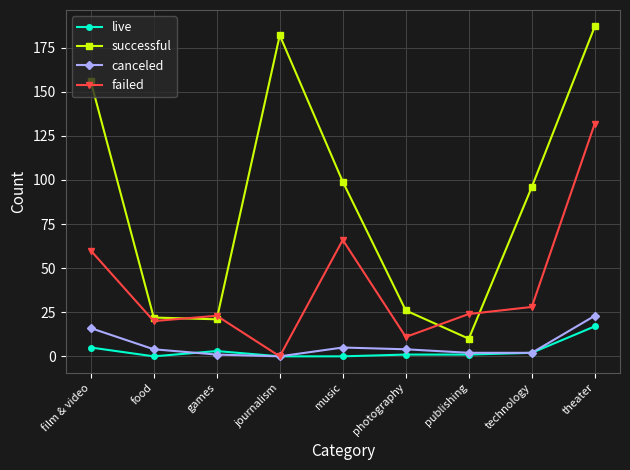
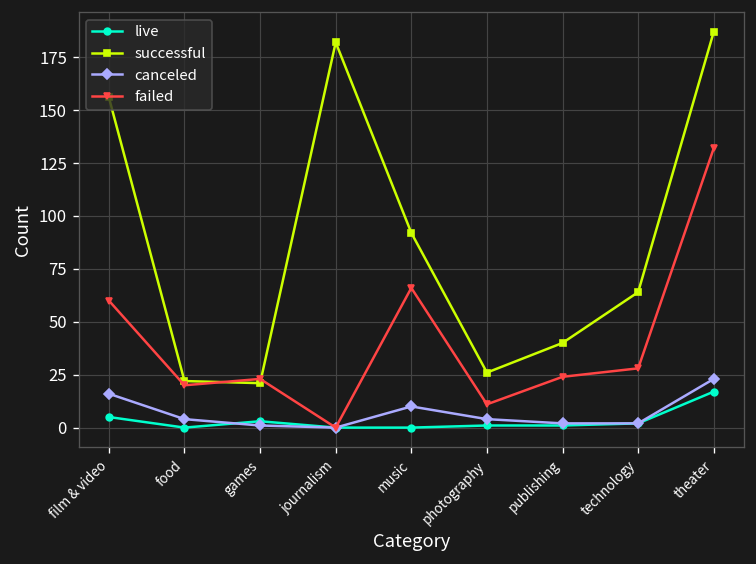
  {
    "live": {
      "film & video": 5,
      "food": 0,
      "games": 3,
      "music": 0,
      "photography": 1,
      "theater": 17
    },
    "successful": {
      "food": 22,
      "games": 21,
      "journalism": 182,
-     "music": 99,
+     "music": 92,
      "photography": 26,
-     "publishing": 10,
-     "technology": 96,
+     "publishing": 40,
+     "technology": 64,
      "theater": 187
    },
    "canceled": {
      "film & video": 16,
      "food": 4,
      "games": 1,
-     "music": 5,
+     "music": 10,
      "photography": 4,
      "theater": 23
    },
    "failed": {
      "film & video": 60,
      "food": 20,
      "games": 23,
      "music": 66,
      "photography": 11,
      "publishing": 24,
      "technology": 28,
      "theater": 132
    }
  }
